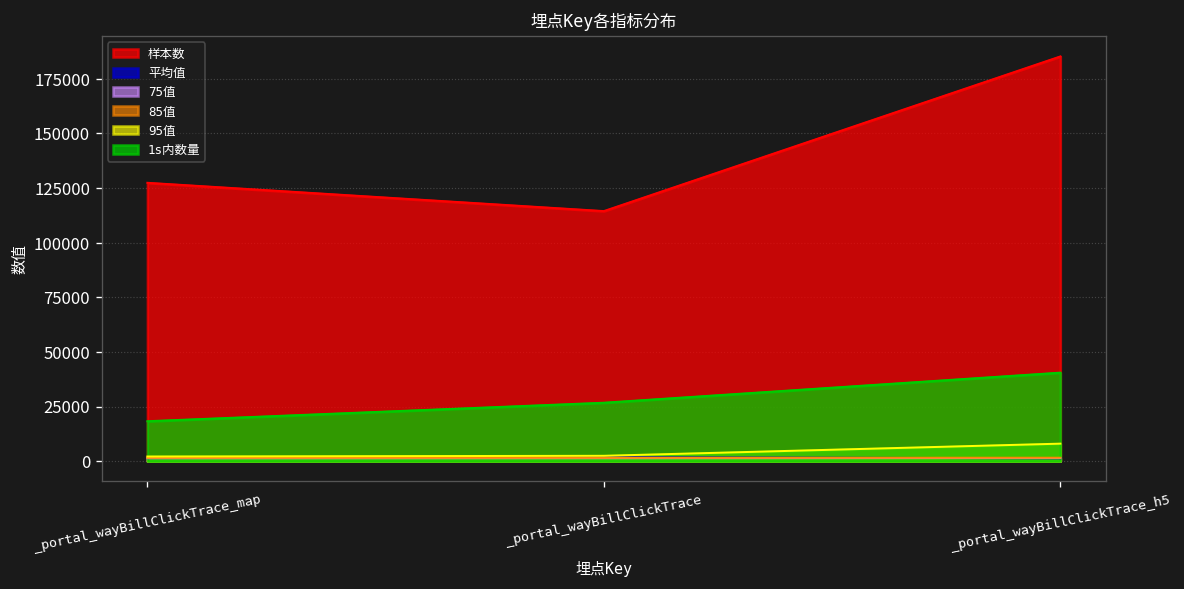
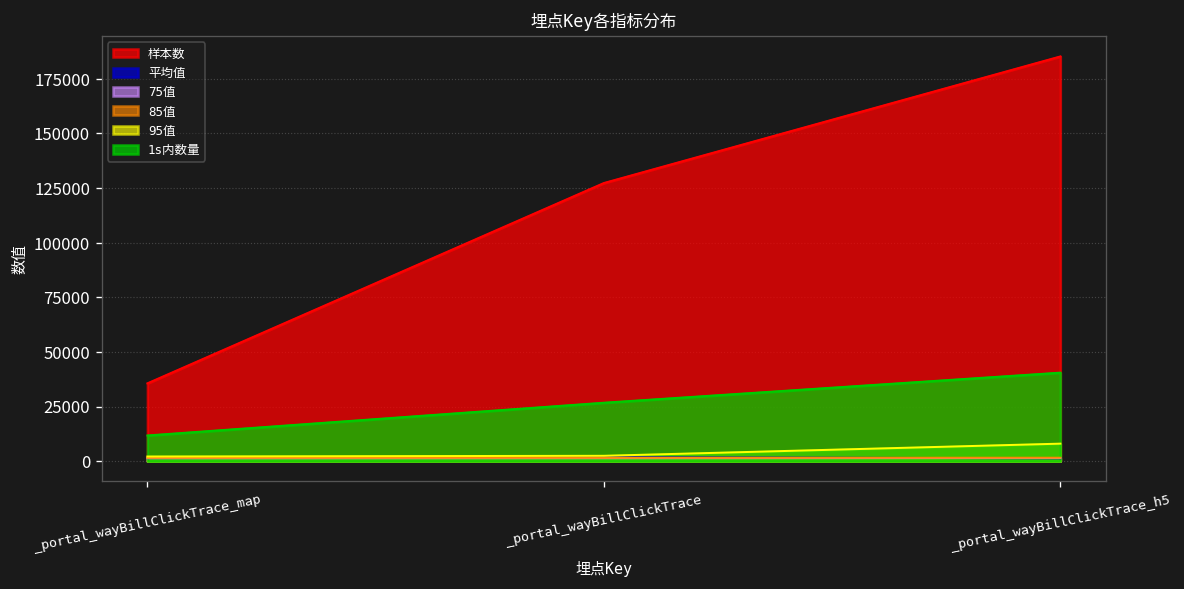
  {
    "样本数": {
-     "_portal_wayBillClickTrace_map": 127000,
-     "_portal_wayBillClickTrace": 114000,
+     "_portal_wayBillClickTrace_map": 36000,
+     "_portal_wayBillClickTrace": 127000,
      "_portal_wayBillClickTrace_h5": 185000
    },
    "95值": {
      "_portal_wayBillClickTrace_h5": 8000
    },
    "1s内数量": {
-     "_portal_wayBillClickTrace_map": 18000,
+     "_portal_wayBillClickTrace_map": 12000,
      "_portal_wayBillClickTrace": 27000,
      "_portal_wayBillClickTrace_h5": 41000
    }
  }
